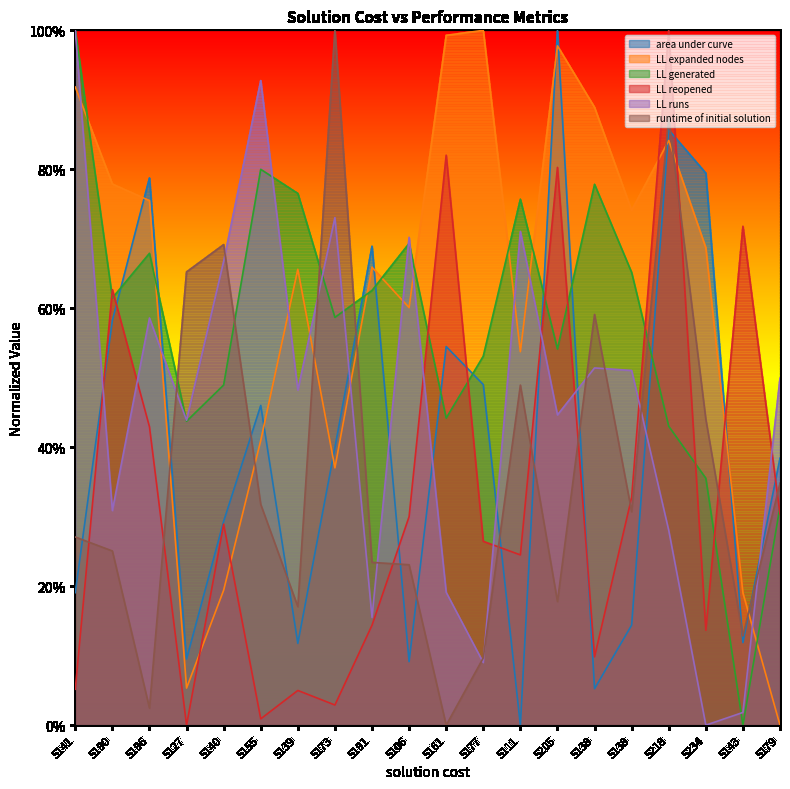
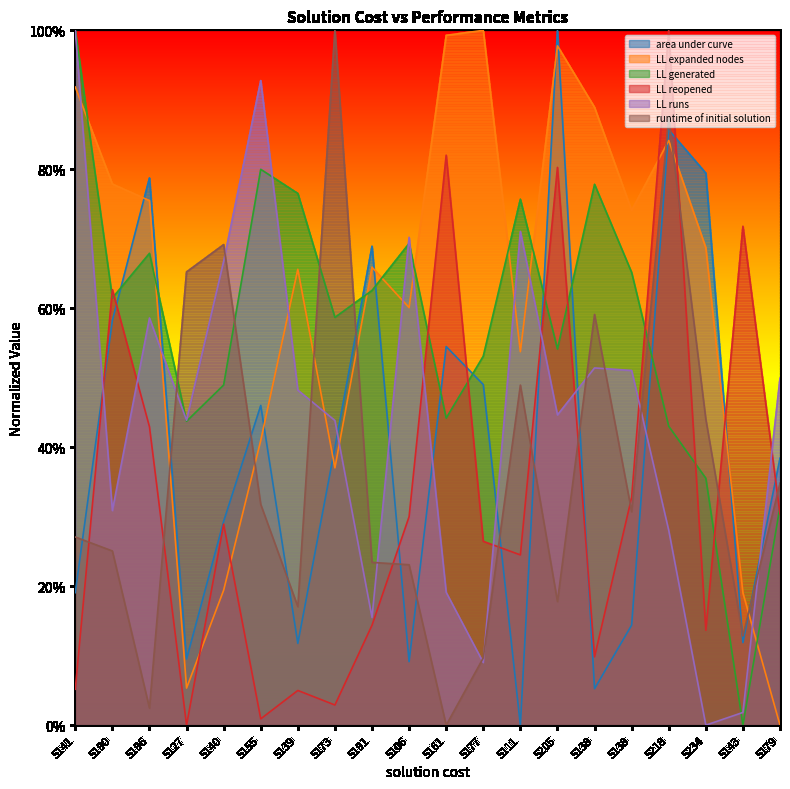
  {
    "area under curve": {
      "5141": "19%",
      "5190": "58%",
      "5196": "79%",
      "5127": "10%",
      "5140": "29%",
      "5155": "46%",
      "5139": "12%",
      "5173": "40%",
      "5191": "69%",
      "5106": "9%",
      "5161": "54%",
      "5177": "49%",
      "5205": "100%",
      "5218": "86%",
      "5234": "79%",
      "5143": "12%",
      "5179": "38%"
    },
    "LL expanded nodes": {
      "5141": "92%",
      "5190": "78%",
      "5196": "75%",
      "5127": "5%",
      "5140": "19%",
      "5155": "41%",
      "5139": "66%",
      "5173": "37%",
      "5191": "66%",
      "5106": "60%",
      "5161": "99%",
      "5177": "100%",
      "5111": "54%",
      "5205": "98%",
      "5218": "84%",
      "5234": "69%",
      "5143": "19%"
    },
    "LL generated": {
      "5190": "61%",
      "5196": "68%",
      "5140": "49%",
      "5155": "80%",
      "5139": "77%",
      "5173": "59%",
      "5191": "63%",
      "5106": "69%",
      "5161": "44%",
      "5177": "53%",
      "5111": "76%",
      "5205": "54%",
      "5218": "43%",
      "5234": "36%",
      "5179": "31%"
    },
    "LL reopened": {
      "5141": "5%",
      "5190": "63%",
      "5196": "43%",
      "5140": "29%",
      "5139": "5%",
      "5191": "14%",
      "5106": "30%",
      "5161": "82%",
      "5177": "26%",
      "5111": "25%",
      "5205": "80%",
      "5218": "100%",
      "5234": "14%",
      "5143": "72%",
      "5179": "30%"
    },
    "LL runs": {
      "5190": "31%",
      "5196": "59%",
      "5140": "67%",
      "5155": "93%",
      "5139": "48%",
-     "5173": "73%",
+     "5173": "44%",
      "5191": "15%",
      "5106": "70%",
      "5161": "19%",
      "5177": "9%",
      "5111": "71%",
      "5205": "45%",
      "5218": "28%",
      "5179": "50%"
    },
    "runtime of initial solution": {
      "5141": "27%",
      "5190": "25%",
      "5127": "65%",
      "5140": "69%",
      "5155": "32%",
      "5139": "17%",
      "5173": "100%",
      "5191": "23%",
      "5106": "23%",
      "5177": "10%",
      "5111": "49%",
      "5205": "18%",
      "5234": "44%",
      "5143": "13%",
      "5179": "35%"
    }
  }
